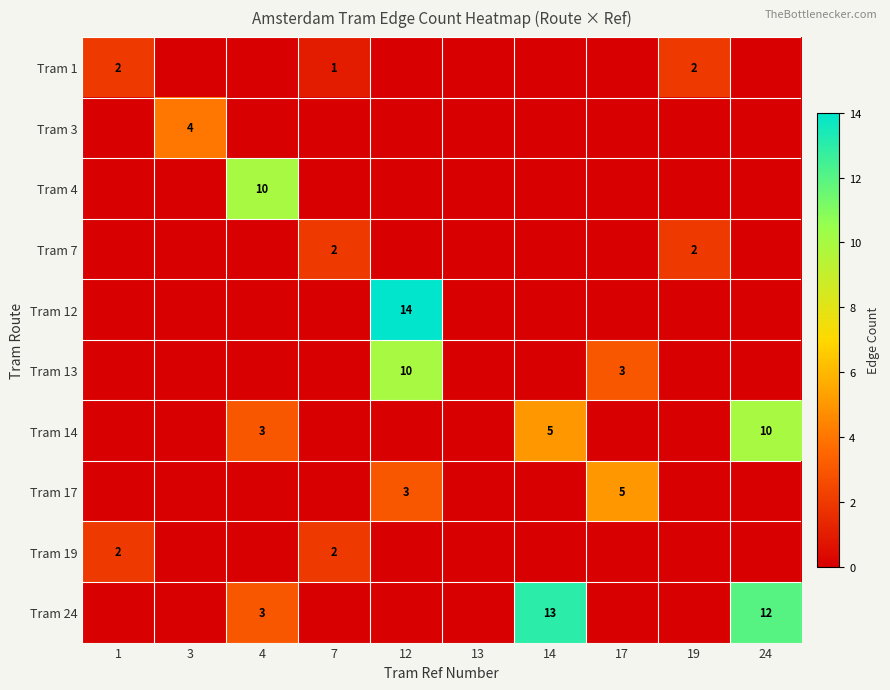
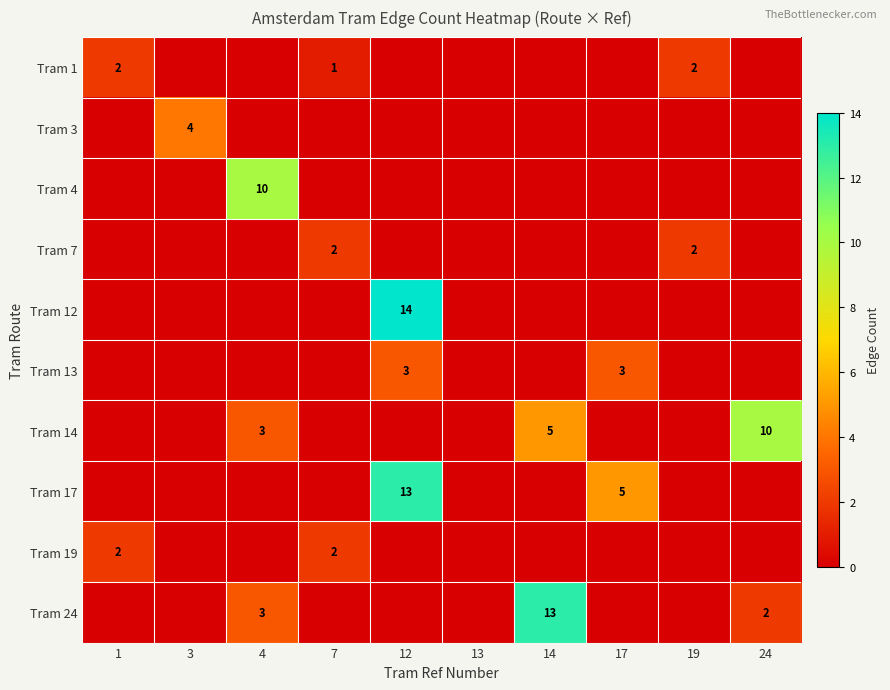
  {
    "Tram 1": {
      "1": 2,
      "7": 1,
      "19": 2
    },
    "Tram 3": {
      "3": 4
    },
    "Tram 4": {
      "4": 10
    },
    "Tram 7": {
      "7": 2,
      "19": 2
    },
    "Tram 12": {
      "12": 14
    },
    "Tram 13": {
-     "12": 10,
+     "12": 3,
      "17": 3
    },
    "Tram 14": {
      "4": 3,
      "14": 5,
      "24": 10
    },
    "Tram 17": {
-     "12": 3,
+     "12": 13,
      "17": 5
    },
    "Tram 19": {
      "1": 2,
      "7": 2
    },
    "Tram 24": {
      "4": 3,
      "14": 13,
-     "24": 12
+     "24": 2
    }
  }
